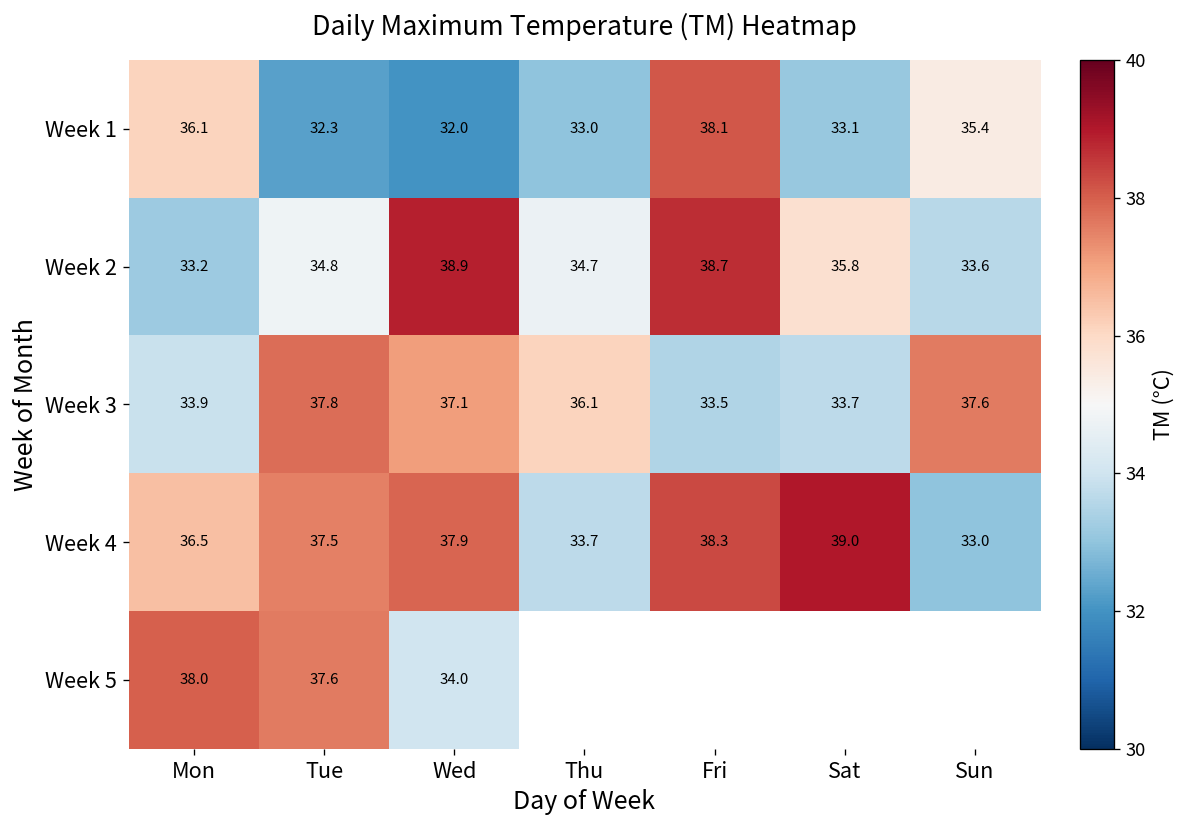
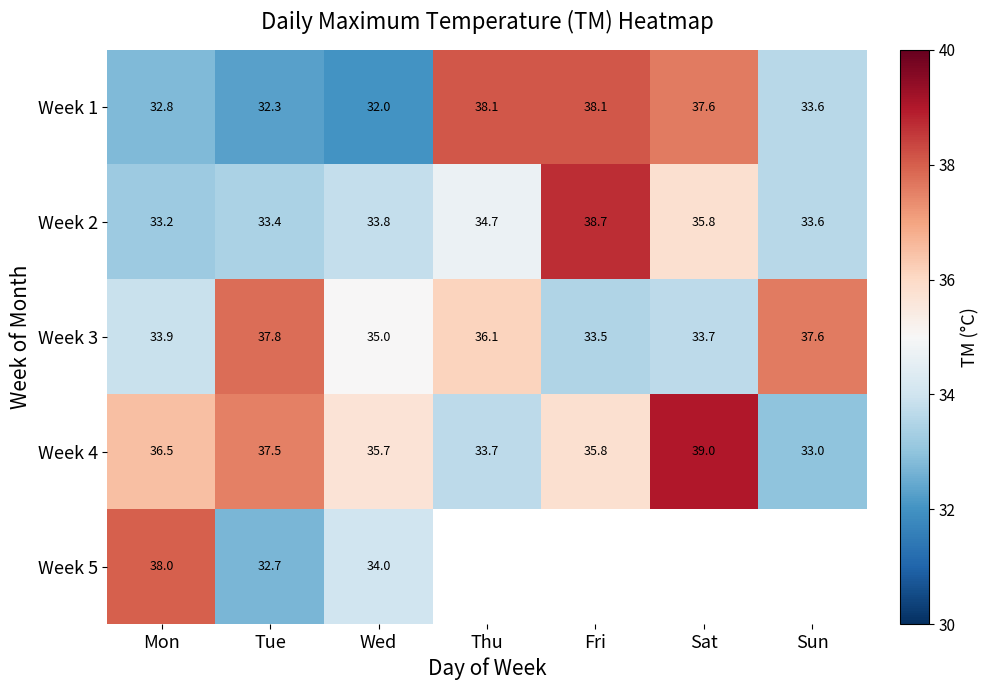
  {
    "Week 1": {
-     "Mon": 36.1,
+     "Mon": 32.8,
      "Tue": 32.3,
      "Wed": 32.0,
-     "Thu": 33.0,
+     "Thu": 38.1,
      "Fri": 38.1,
-     "Sat": 33.1,
-     "Sun": 35.4
+     "Sat": 37.6,
+     "Sun": 33.6
    },
    "Week 2": {
      "Mon": 33.2,
-     "Tue": 34.8,
-     "Wed": 38.9,
+     "Tue": 33.4,
+     "Wed": 33.8,
      "Thu": 34.7,
      "Fri": 38.7,
      "Sat": 35.8,
      "Sun": 33.6
    },
    "Week 3": {
      "Mon": 33.9,
      "Tue": 37.8,
-     "Wed": 37.1,
+     "Wed": 35.0,
      "Thu": 36.1,
      "Fri": 33.5,
      "Sat": 33.7,
      "Sun": 37.6
    },
    "Week 4": {
      "Mon": 36.5,
      "Tue": 37.5,
-     "Wed": 37.9,
+     "Wed": 35.7,
      "Thu": 33.7,
-     "Fri": 38.3,
+     "Fri": 35.8,
      "Sat": 39.0,
      "Sun": 33.0
    },
    "Week 5": {
      "Mon": 38.0,
-     "Tue": 37.6,
+     "Tue": 32.7,
      "Wed": 34.0
    }
  }
